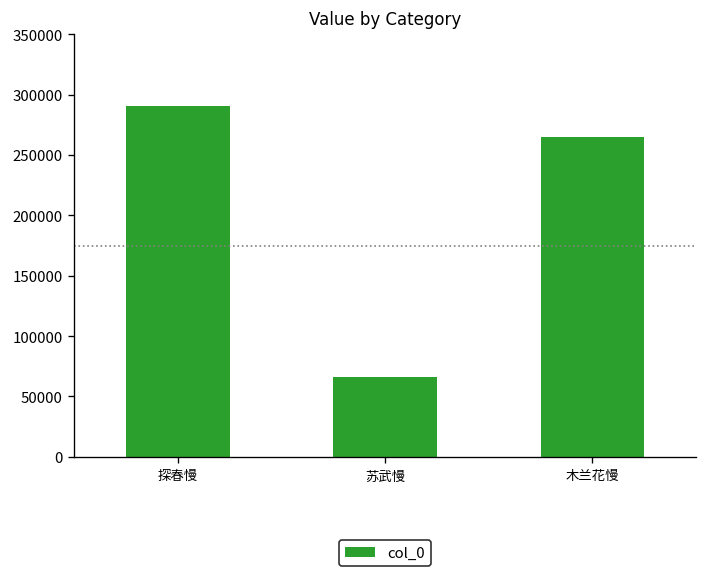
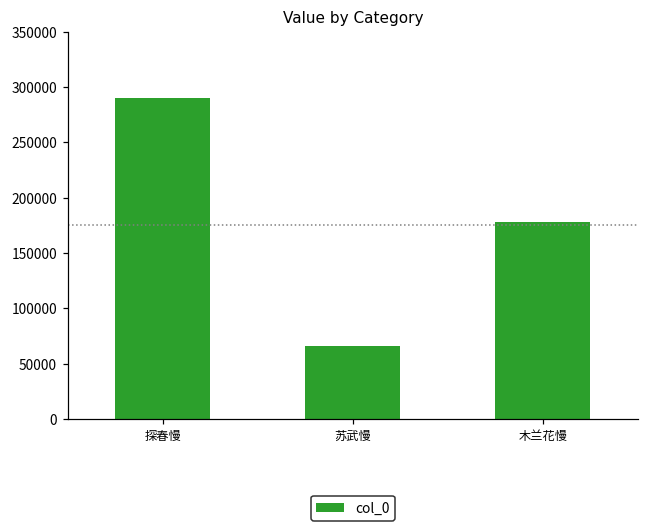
  {
    "探春慢": 290000,
    "苏武慢": 66000,
-   "木兰花慢": 265000
+   "木兰花慢": 178000
  }
